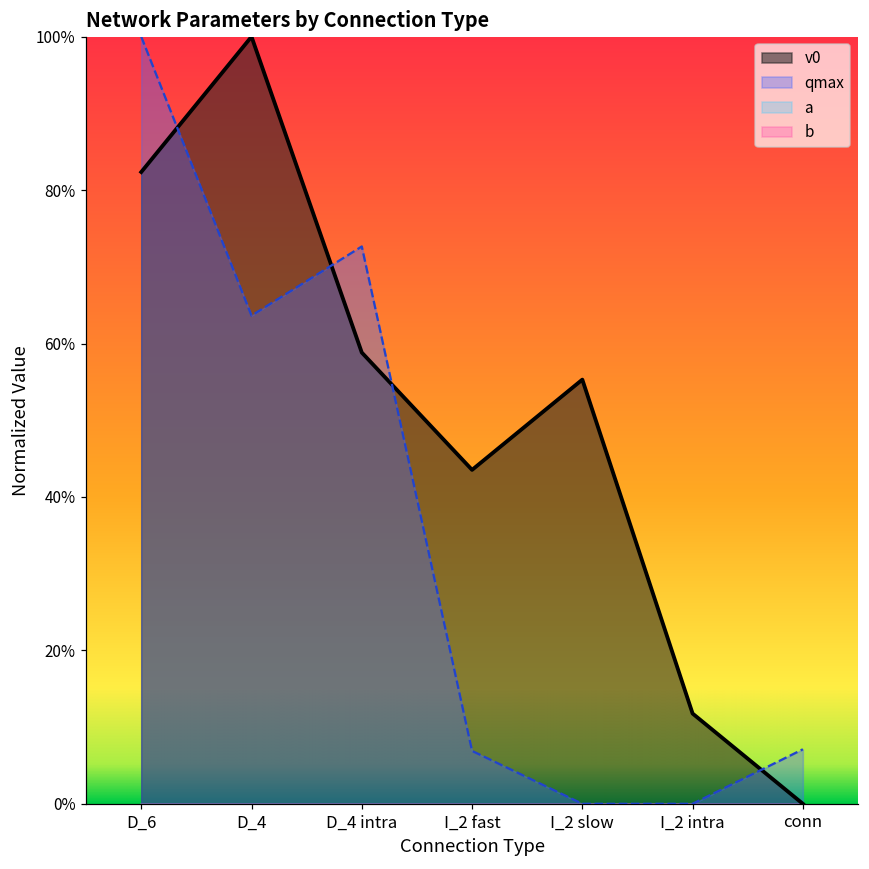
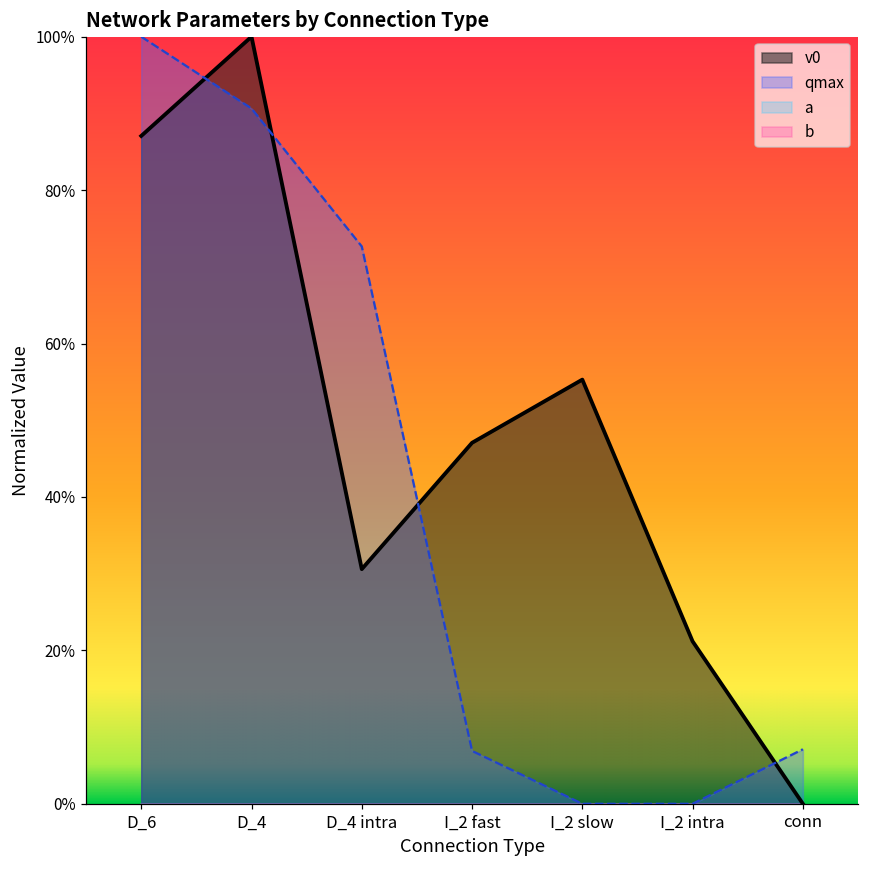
  {
    "v0": {
-     "D_6": "82%",
+     "D_6": "87%",
      "D_4": "100%",
-     "D_4 intra": "59%",
-     "I_2 fast": "44%",
+     "D_4 intra": "31%",
+     "I_2 fast": "47%",
      "I_2 slow": "55%",
-     "I_2 intra": "12%"
+     "I_2 intra": "21%"
    },
    "qmax": {
      "D_6": "100%",
-     "D_4": "64%",
+     "D_4": "91%",
      "D_4 intra": "73%",
      "I_2 fast": "7%",
      "conn": "7%"
    },
    "b": {
      "D_6": "0%",
      "D_4": "0%",
      "D_4 intra": "0%",
      "I_2 fast": "0%"
    }
  }
